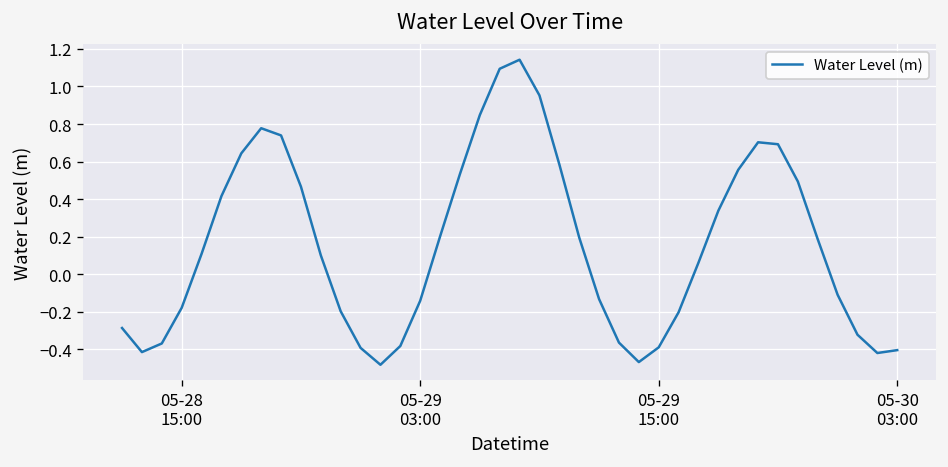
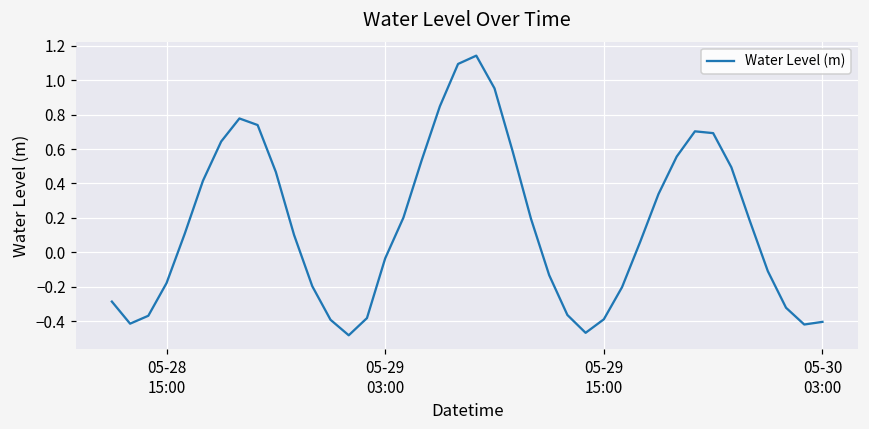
  {
    "05-28 15:00": -0.18,
-   "05-29 03:00": -0.14,
+   "05-29 03:00": -0.04,
    "05-29 15:00": -0.39,
    "05-30 03:00": -0.40
  }
